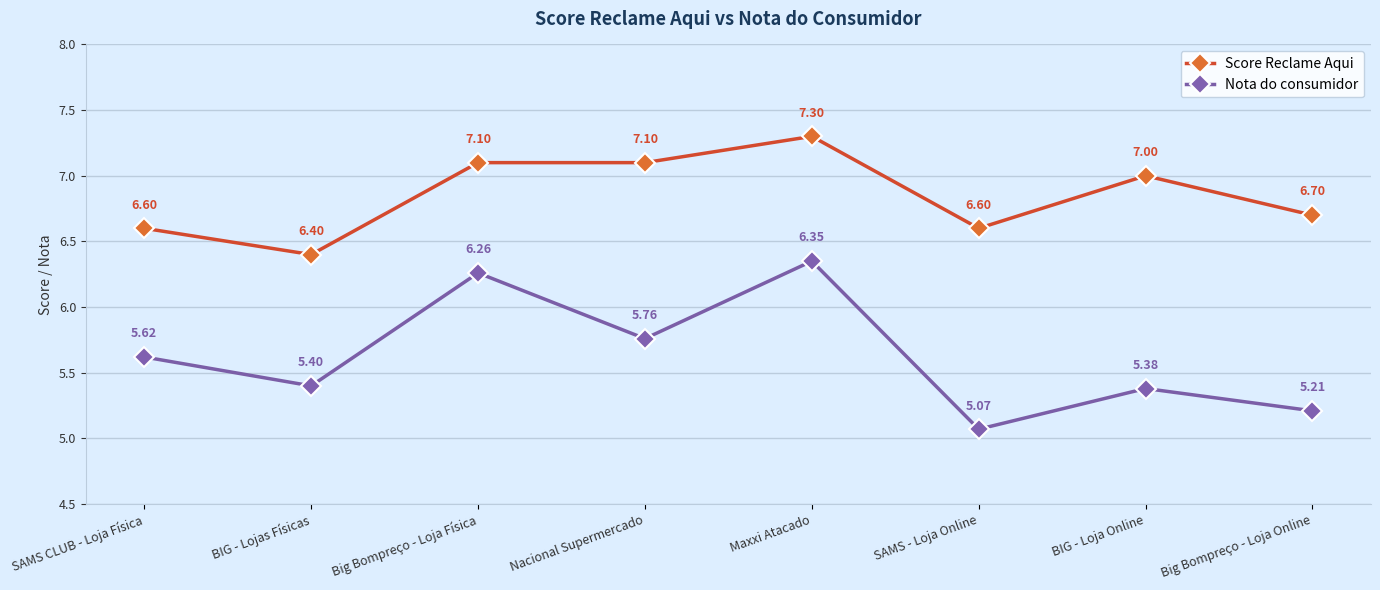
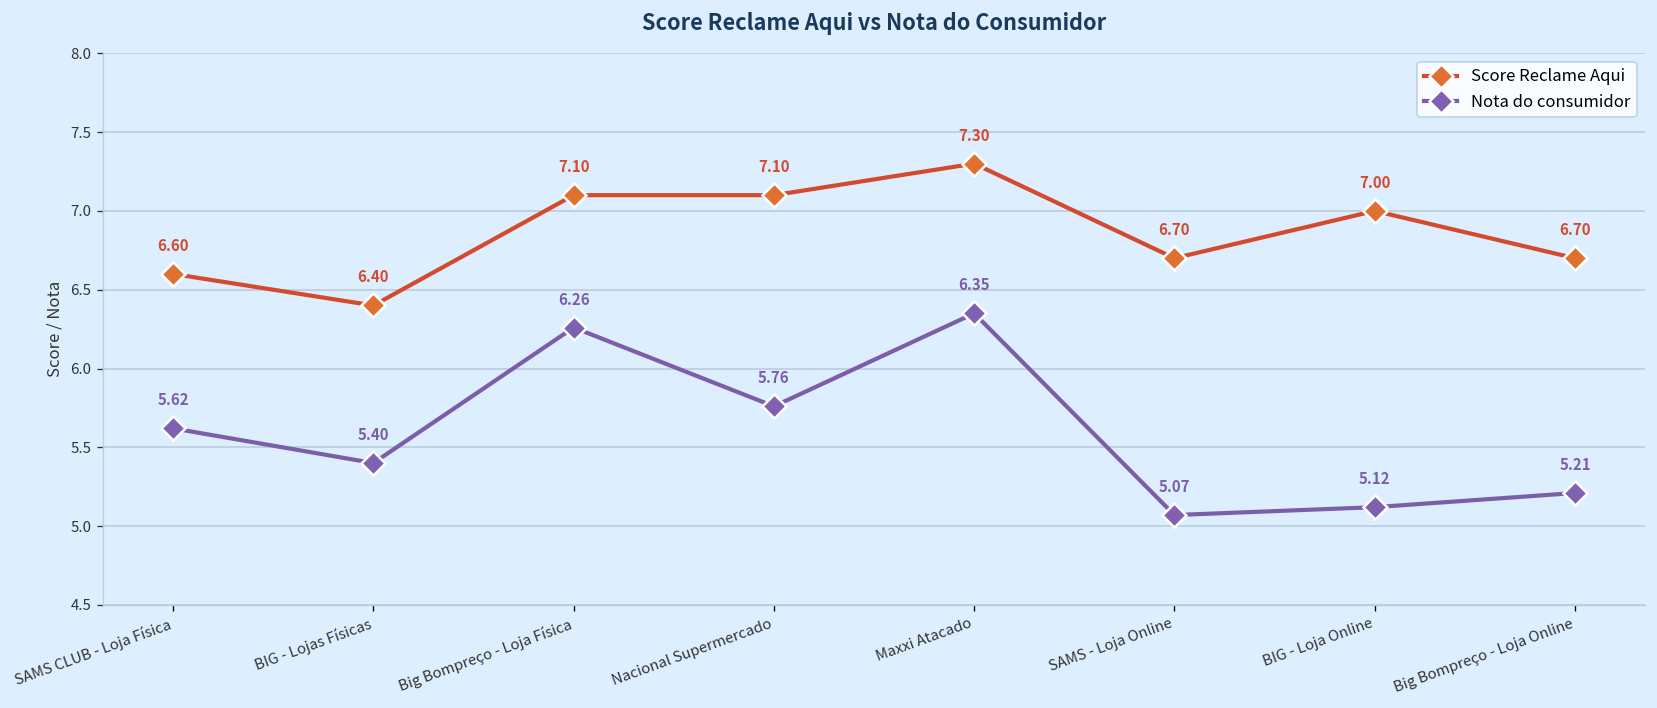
  {
    "Score Reclame Aqui": {
      "SAMS CLUB - Loja Física": 6.60,
      "BIG - Lojas Físicas": 6.40,
      "Big Bompreço - Loja Física": 7.10,
      "Nacional Supermercado": 7.10,
      "Maxxi Atacado": 7.30,
-     "SAMS - Loja Online": 6.60,
+     "SAMS - Loja Online": 6.70,
      "BIG - Loja Online": 7.00,
      "Big Bompreço - Loja Online": 6.70
    },
    "Nota do consumidor": {
      "SAMS CLUB - Loja Física": 5.62,
      "BIG - Lojas Físicas": 5.40,
      "Big Bompreço - Loja Física": 6.26,
      "Nacional Supermercado": 5.76,
      "Maxxi Atacado": 6.35,
      "SAMS - Loja Online": 5.07,
-     "BIG - Loja Online": 5.38,
+     "BIG - Loja Online": 5.12,
      "Big Bompreço - Loja Online": 5.21
    }
  }
